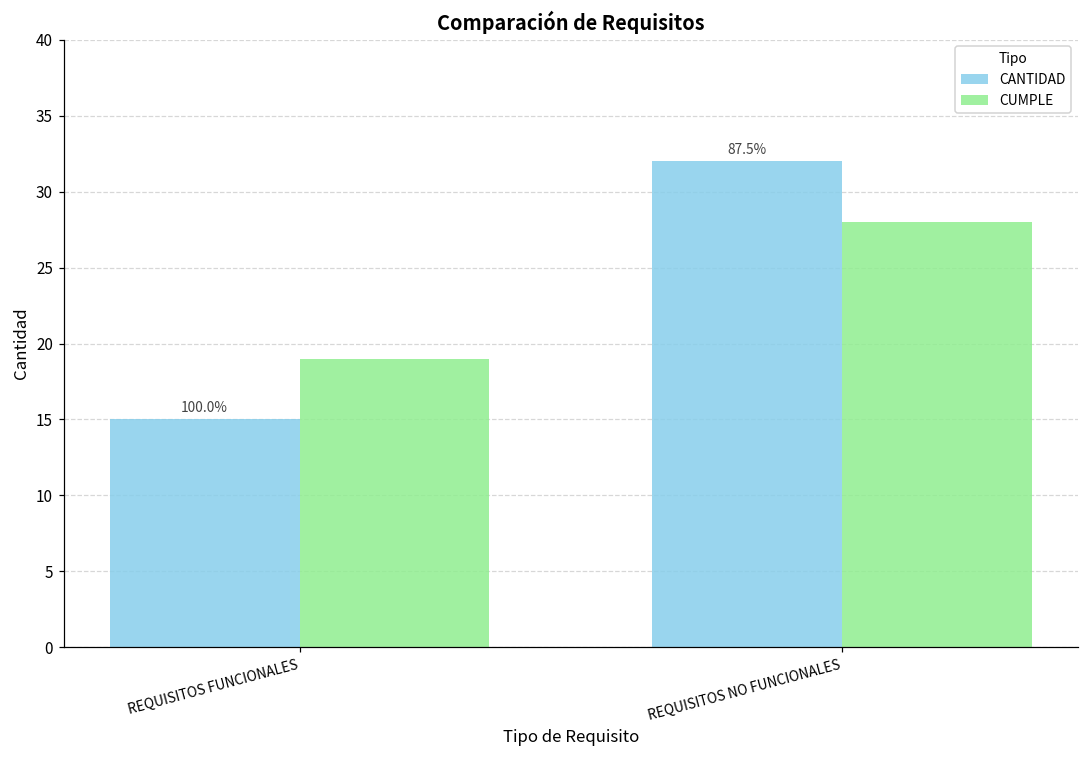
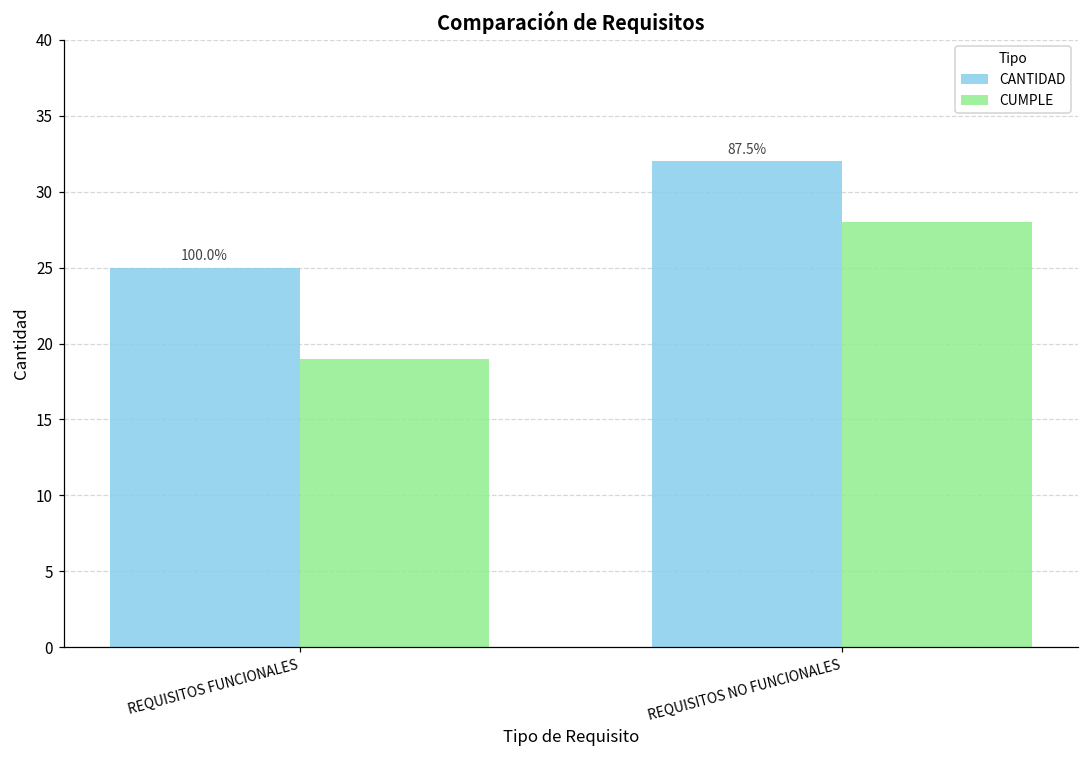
  {
    "CANTIDAD": {
-     "REQUISITOS FUNCIONALES": 15
+     "REQUISITOS FUNCIONALES": 25
    },
    "CUMPLE": {
      "REQUISITOS FUNCIONALES": 19,
      "REQUISITOS NO FUNCIONALES": 28
    }
  }
